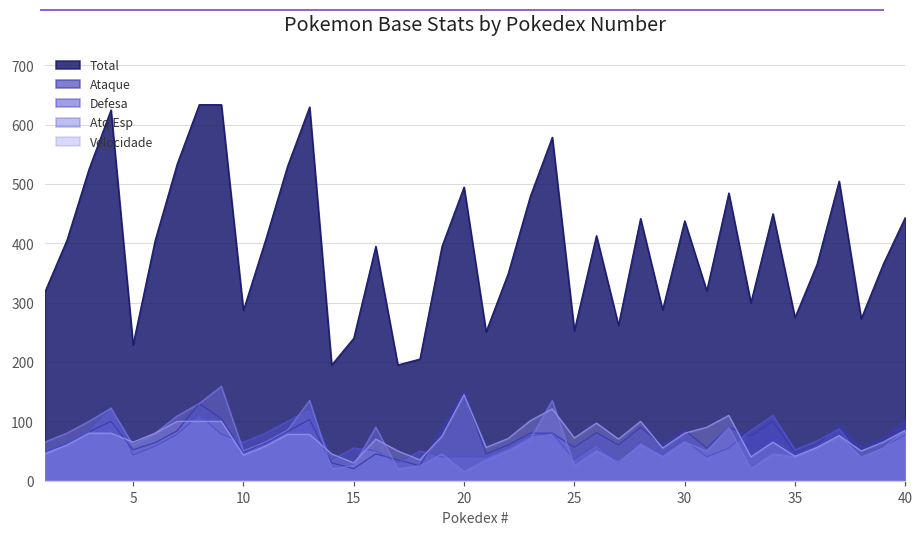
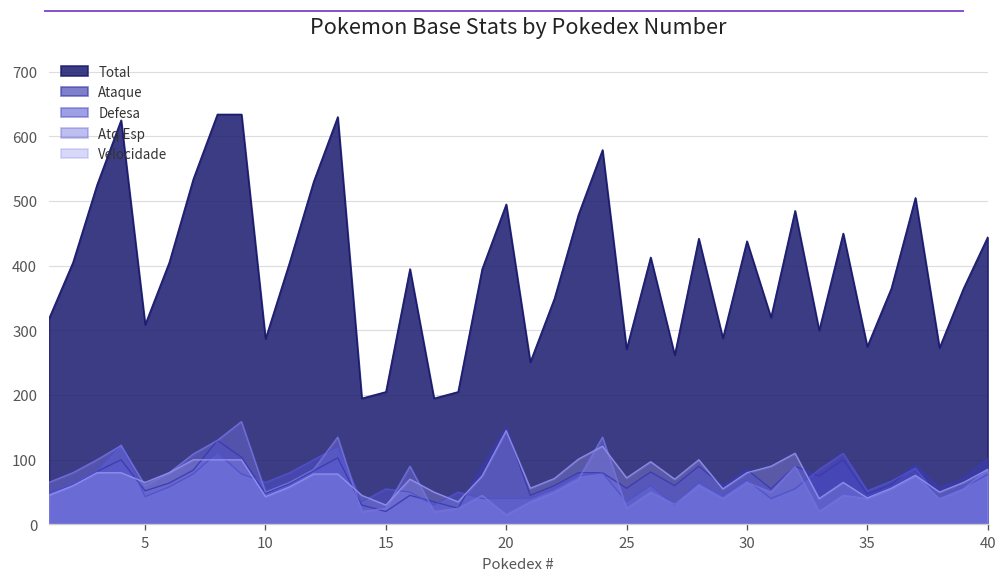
  {
    "Total": {
-     "5": 230,
+     "5": 310,
      "10": 290,
-     "15": 240,
+     "15": 210,
      "20": 500,
-     "25": 250,
+     "25": 270,
      "30": 440,
      "35": 280,
      "40": 440
    }
  }
